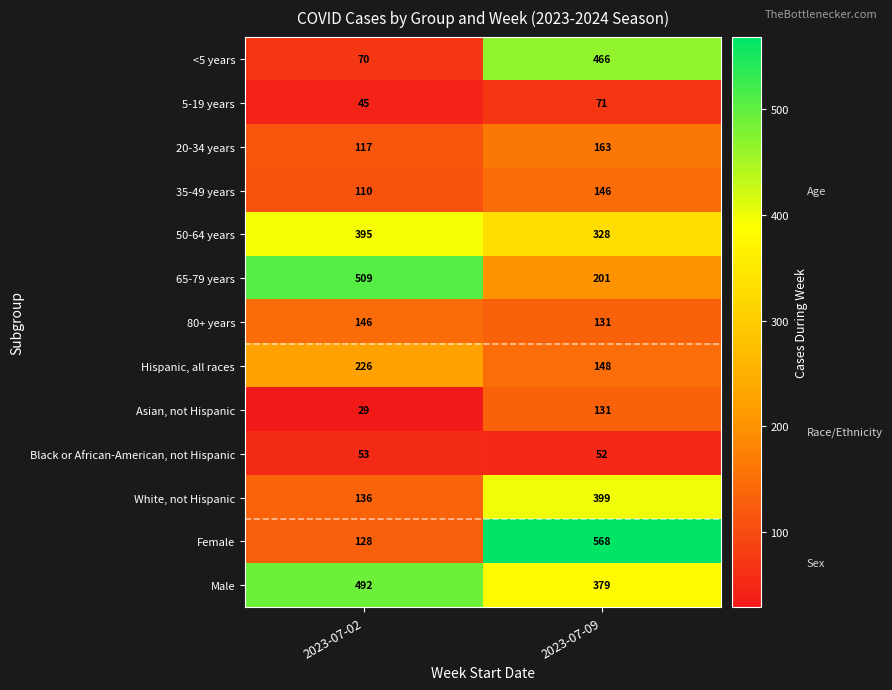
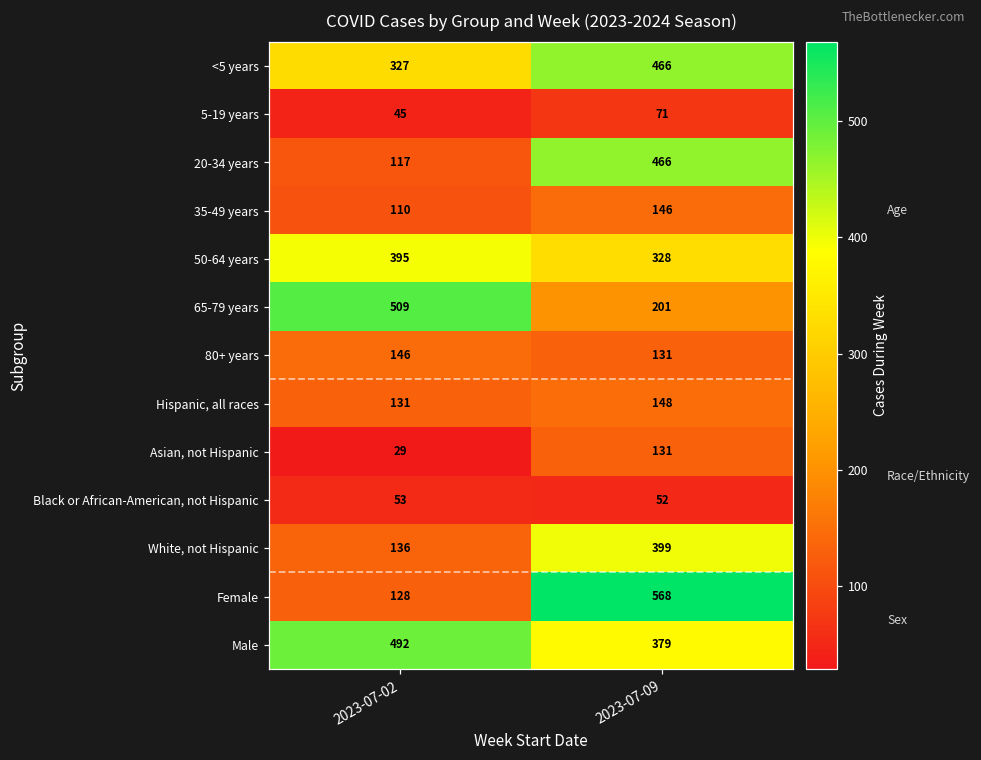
  {
    "<5 years": {
-     "2023-07-02": 70,
+     "2023-07-02": 327,
      "2023-07-09": 466
    },
    "5-19 years": {
      "2023-07-02": 45,
      "2023-07-09": 71
    },
    "20-34 years": {
      "2023-07-02": 117,
-     "2023-07-09": 163
+     "2023-07-09": 466
    },
    "35-49 years": {
      "2023-07-02": 110,
      "2023-07-09": 146
    },
    "50-64 years": {
      "2023-07-02": 395,
      "2023-07-09": 328
    },
    "65-79 years": {
      "2023-07-02": 509,
      "2023-07-09": 201
    },
    "80+ years": {
      "2023-07-02": 146,
      "2023-07-09": 131
    },
    "Hispanic, all races": {
-     "2023-07-02": 226,
+     "2023-07-02": 131,
      "2023-07-09": 148
    },
    "Asian, not Hispanic": {
      "2023-07-02": 29,
      "2023-07-09": 131
    },
    "Black or African-American, not Hispanic": {
      "2023-07-02": 53,
      "2023-07-09": 52
    },
    "White, not Hispanic": {
      "2023-07-02": 136,
      "2023-07-09": 399
    },
    "Female": {
      "2023-07-02": 128,
      "2023-07-09": 568
    },
    "Male": {
      "2023-07-02": 492,
      "2023-07-09": 379
    }
  }
